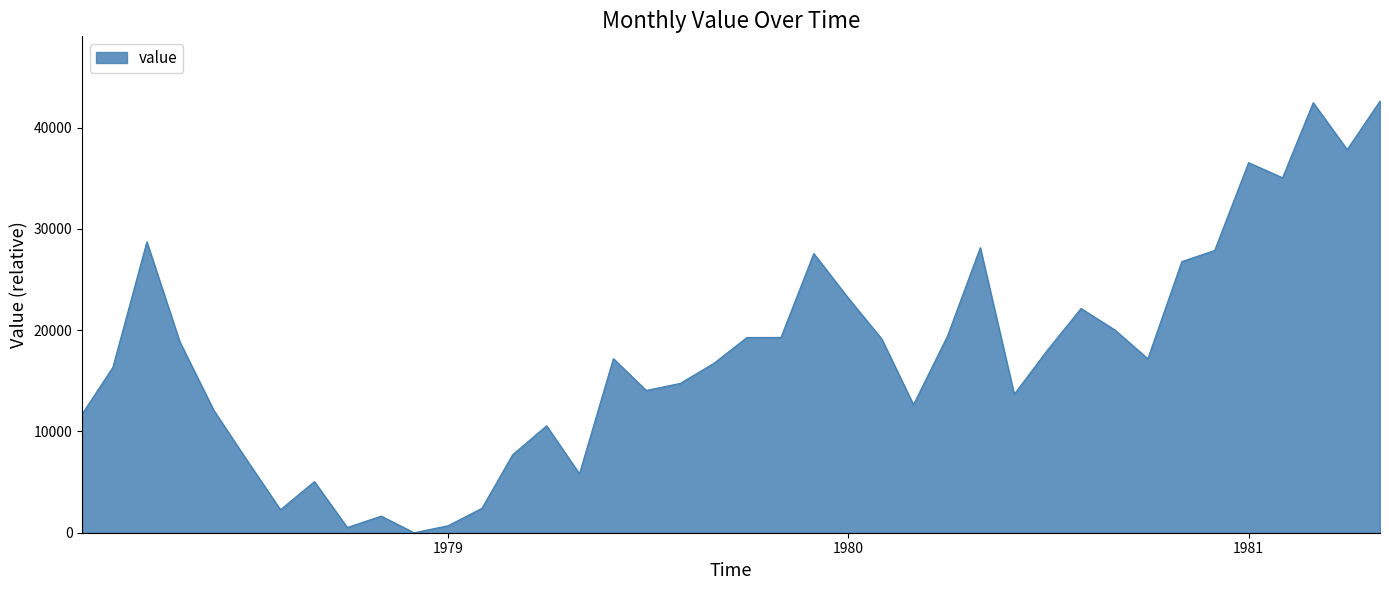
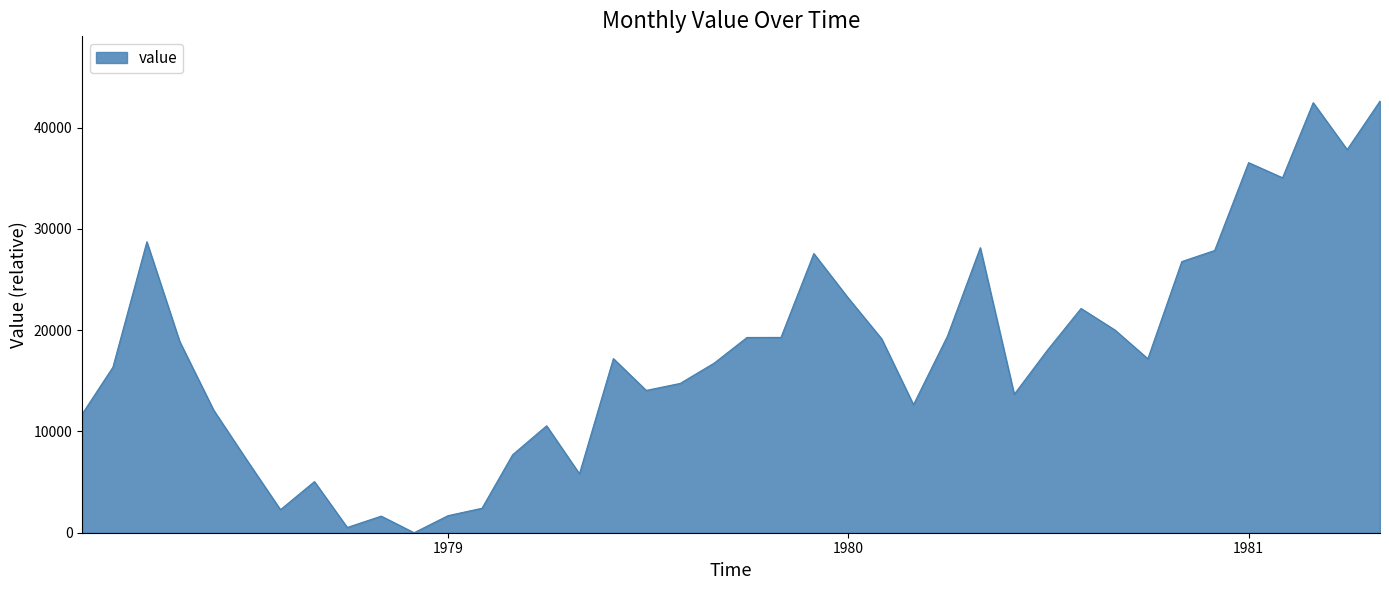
  {
-   "1979": 700,
+   "1979": 1700,
    "1980": 23200,
    "1981": 36500
  }
